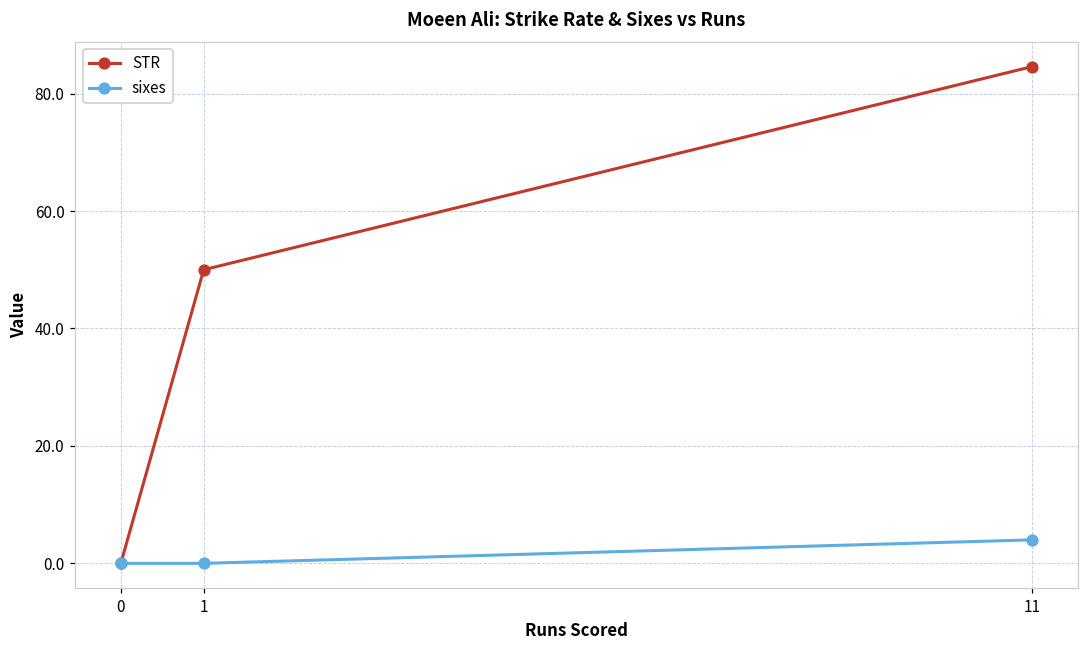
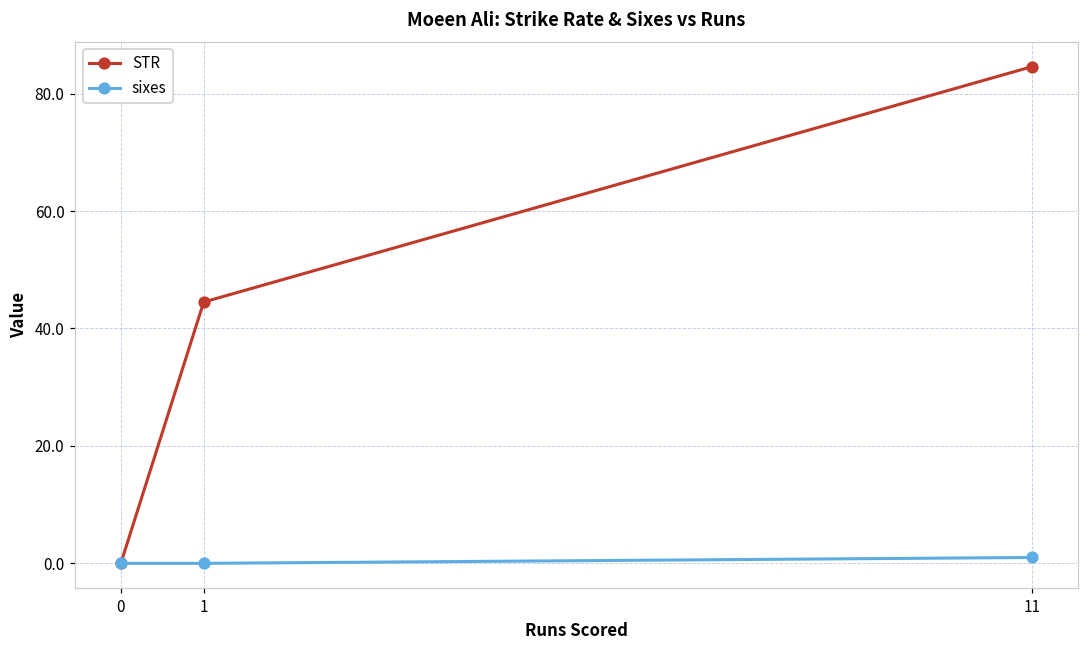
  {
    "STR": {
-     "1": 50,
+     "1": 45,
      "11": 85
    },
    "sixes": {
      "1": 0,
-     "11": 4
+     "11": 1
    }
  }
